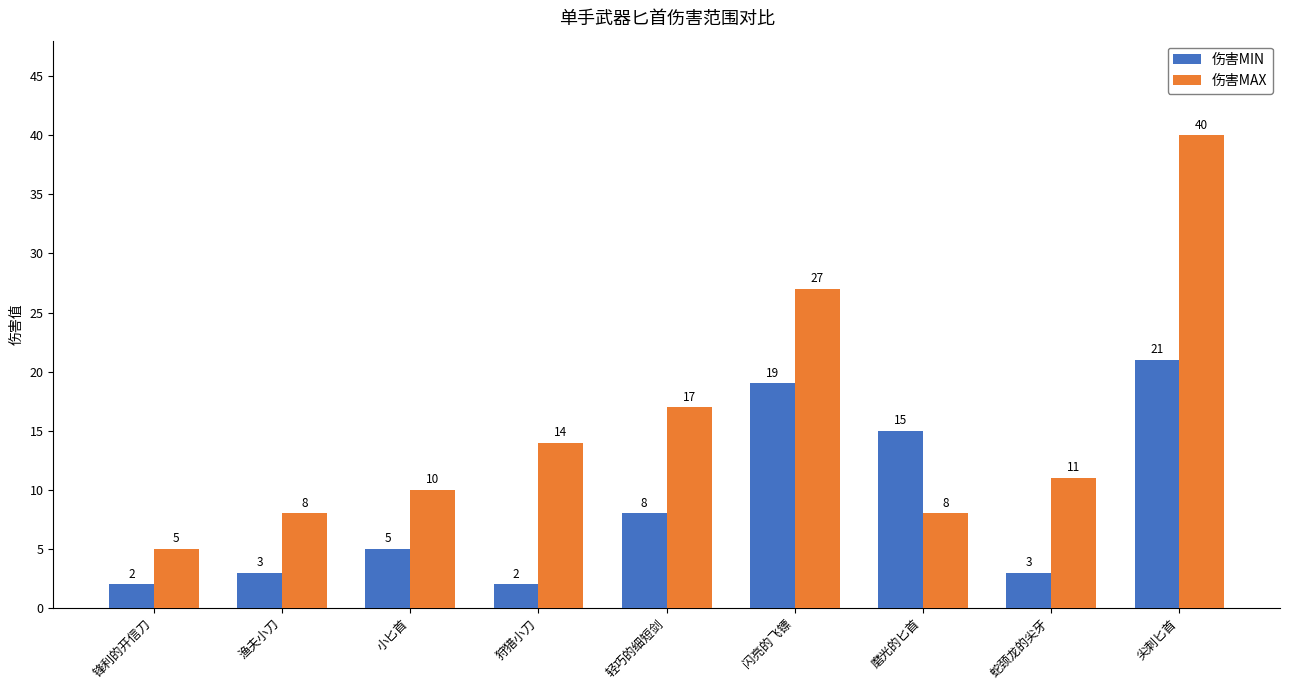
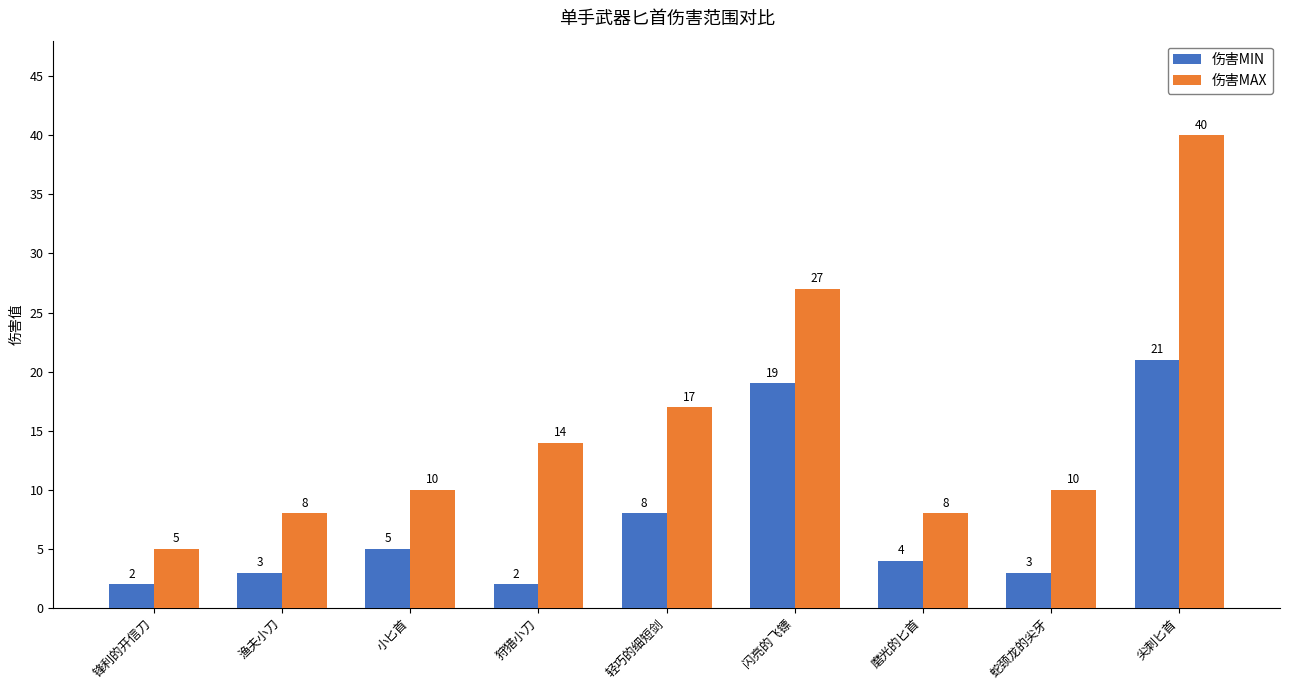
  {
    "伤害MIN": {
      "锋利的开信刀": 2,
      "渔夫小刀": 3,
      "小匕首": 5,
      "狩猎小刀": 2,
      "轻巧的细短剑": 8,
      "闪亮的飞镖": 19,
-     "磨光的匕首": 15,
+     "磨光的匕首": 4,
      "蛇颈龙的尖牙": 3,
      "尖刺匕首": 21
    },
    "伤害MAX": {
      "锋利的开信刀": 5,
      "渔夫小刀": 8,
      "小匕首": 10,
      "狩猎小刀": 14,
      "轻巧的细短剑": 17,
      "闪亮的飞镖": 27,
      "磨光的匕首": 8,
-     "蛇颈龙的尖牙": 11,
+     "蛇颈龙的尖牙": 10,
      "尖刺匕首": 40
    }
  }
